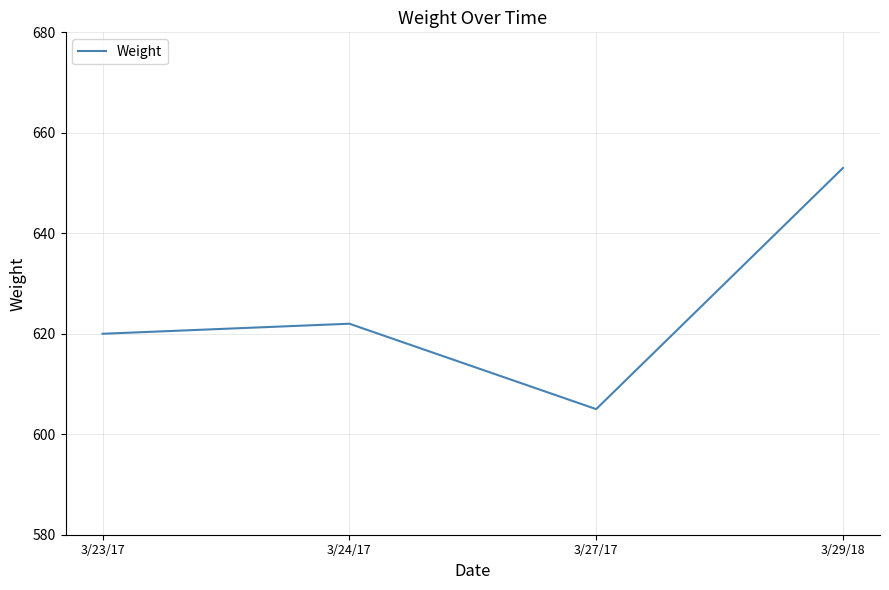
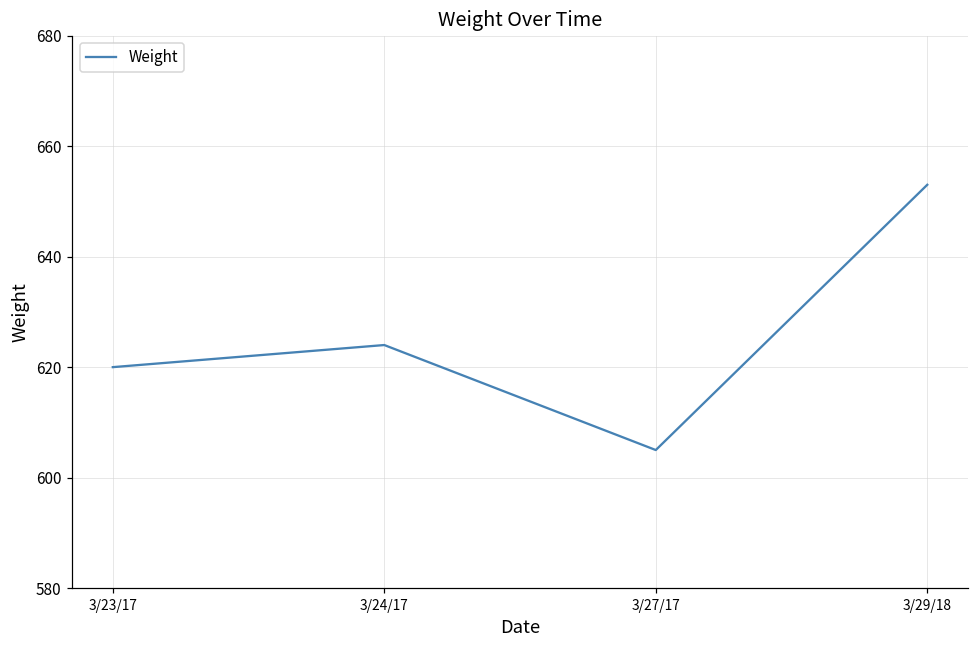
  {
    "3/23/17": 620,
-   "3/24/17": 622,
+   "3/24/17": 624,
    "3/27/17": 605,
    "3/29/18": 653
  }
